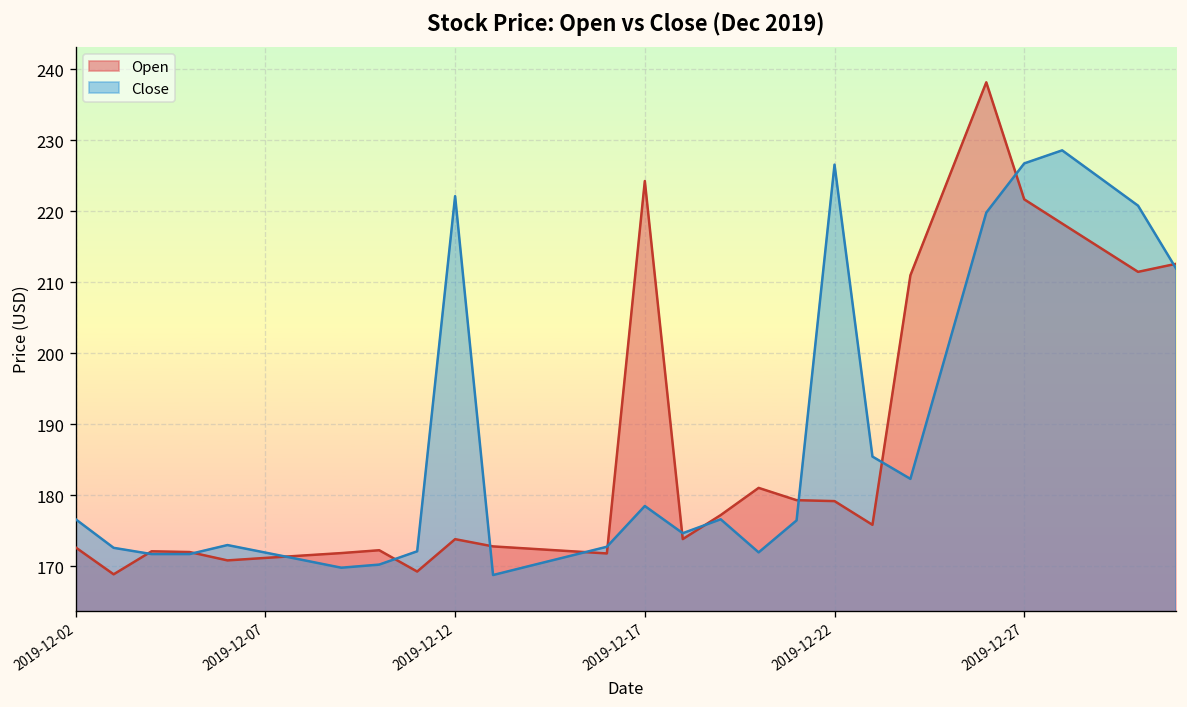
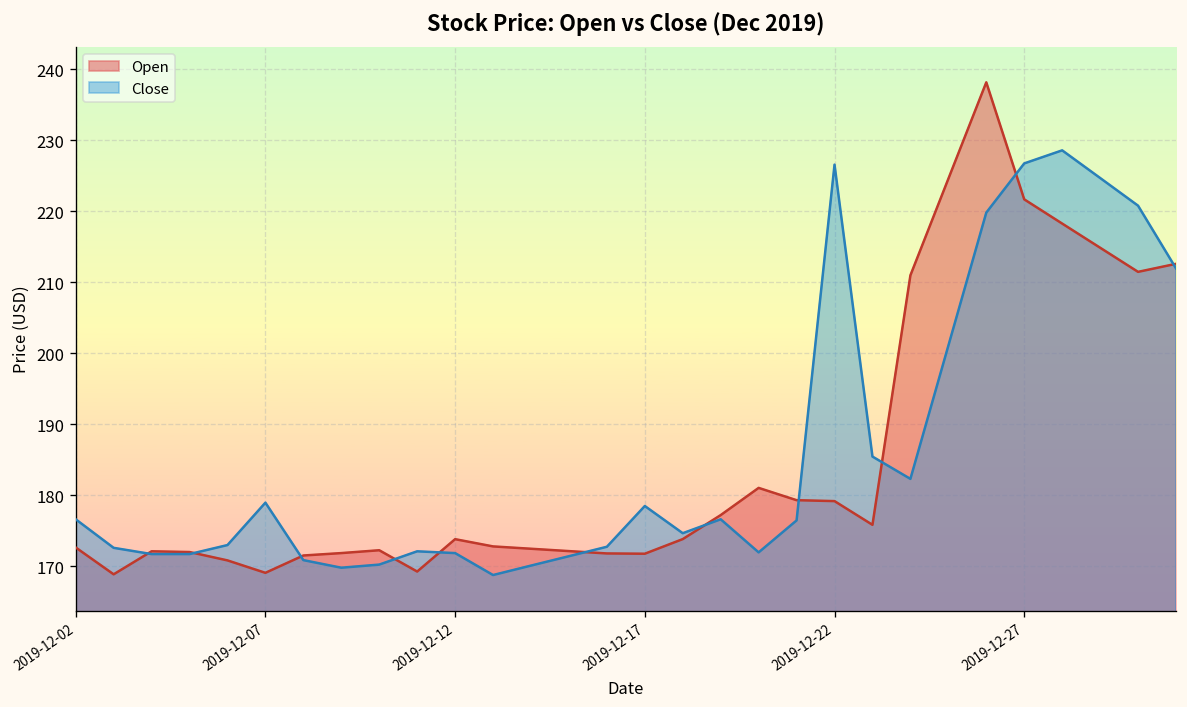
  {
    "Open": {
      "2019-12-02": 173,
-     "2019-12-07": 171,
+     "2019-12-07": 169,
      "2019-12-12": 174,
-     "2019-12-17": 224,
+     "2019-12-17": 172,
      "2019-12-22": 179,
      "2019-12-27": 222
    },
    "Close": {
      "2019-12-02": 177,
-     "2019-12-07": 172,
-     "2019-12-12": 222,
+     "2019-12-07": 179,
+     "2019-12-12": 172,
      "2019-12-17": 179,
      "2019-12-22": 227,
      "2019-12-27": 227
    }
  }
